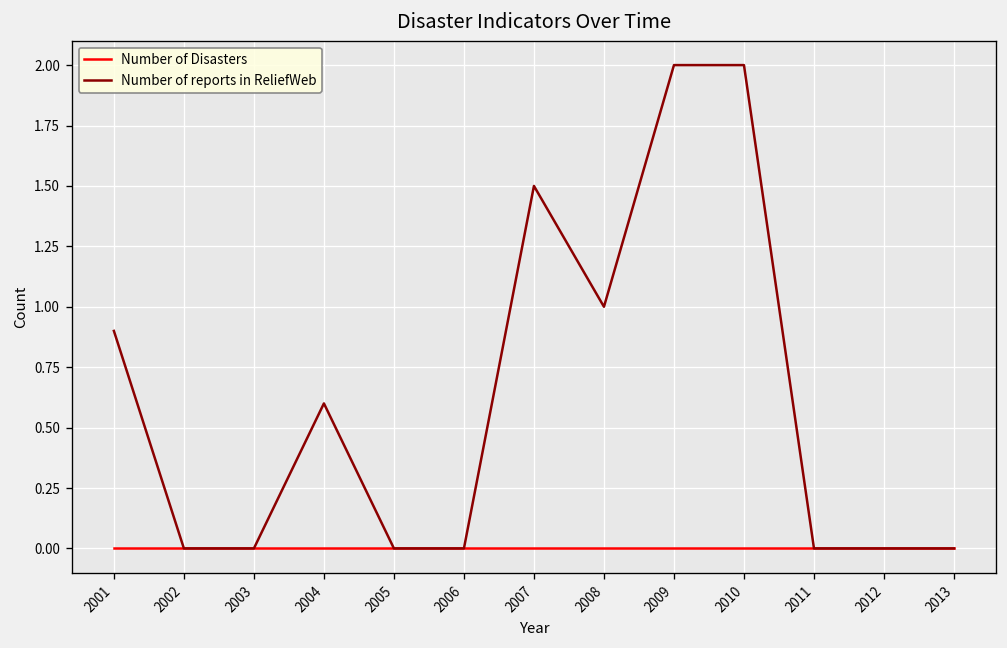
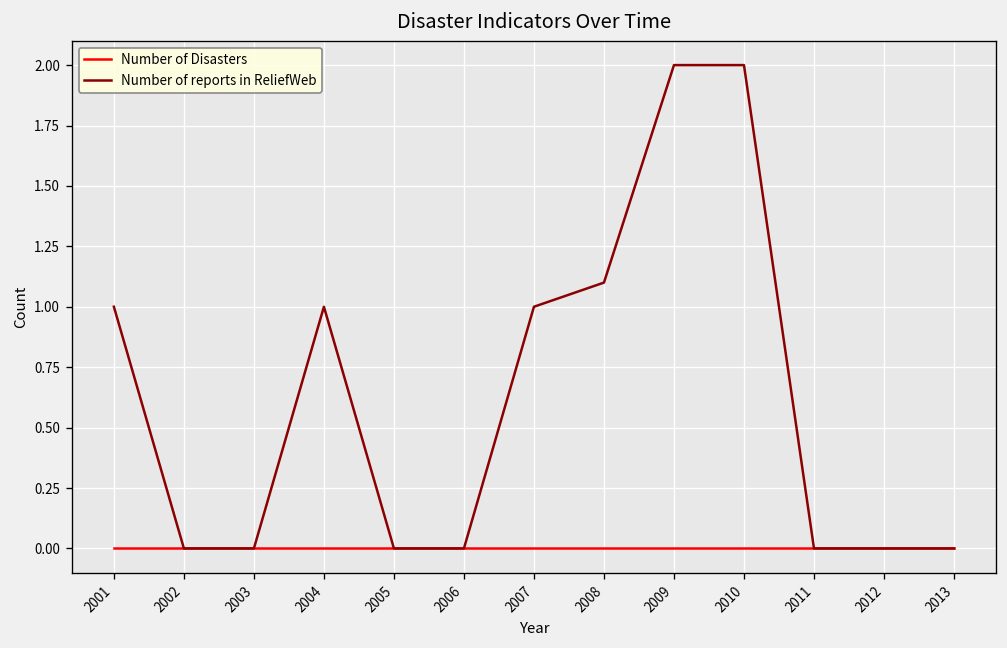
  {
    "Number of Disasters": {
      "2001": 0.0,
      "2004": 0.0,
      "2007": 0.0,
      "2008": 0.0,
      "2009": 0.0,
      "2010": 0.0
    },
    "Number of reports in ReliefWeb": {
-     "2001": 0.9,
-     "2004": 0.6,
-     "2007": 1.5,
-     "2008": 1.0,
+     "2001": 1.0,
+     "2004": 1.0,
+     "2007": 1.0,
+     "2008": 1.1,
      "2009": 2.0,
      "2010": 2.0
    }
  }
